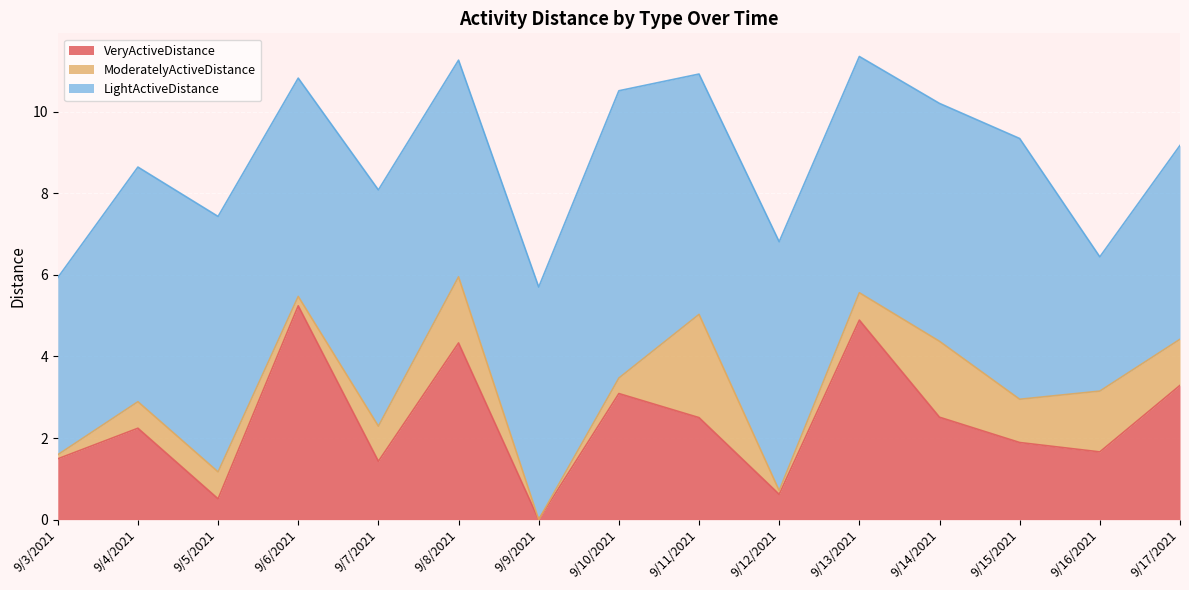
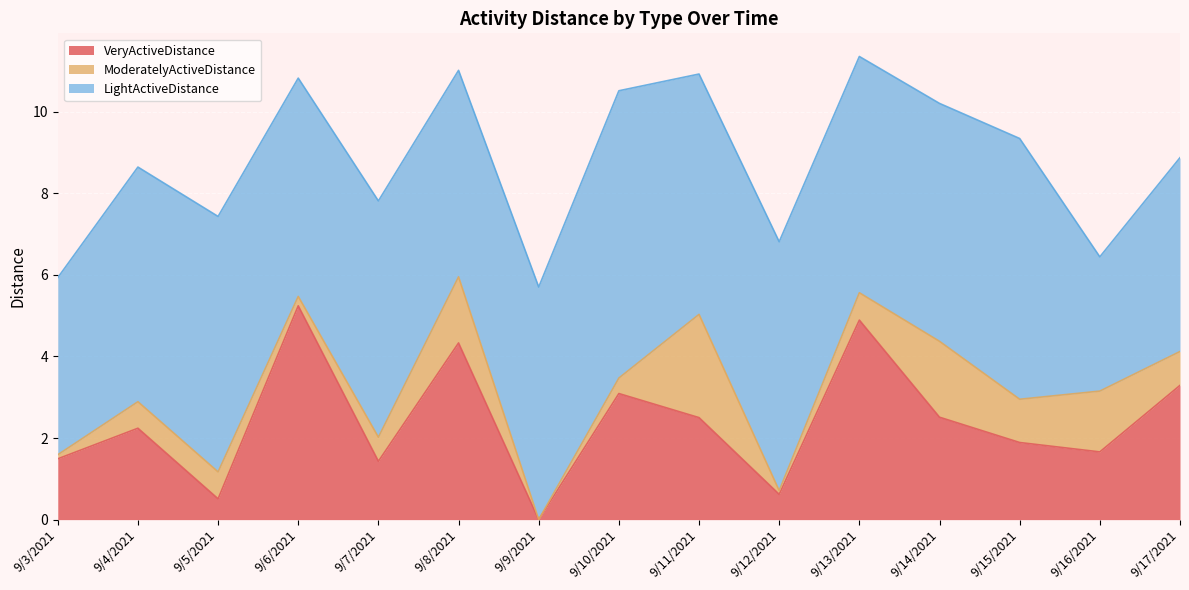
  {
    "VeryActiveDistance": {
      "9/3/2021": 1.5,
      "9/4/2021": 2.2,
      "9/5/2021": 0.5,
      "9/6/2021": 5.2,
      "9/7/2021": 1.4,
      "9/8/2021": 4.3,
      "9/10/2021": 3.1,
      "9/11/2021": 2.5,
      "9/12/2021": 0.6,
      "9/13/2021": 4.9,
      "9/14/2021": 2.5,
      "9/15/2021": 1.9,
      "9/16/2021": 1.7,
      "9/17/2021": 3.3
    },
    "ModeratelyActiveDistance": {
      "9/3/2021": 0.1,
      "9/4/2021": 0.6,
      "9/5/2021": 0.7,
      "9/6/2021": 0.2,
-     "9/7/2021": 0.9,
+     "9/7/2021": 0.6,
      "9/8/2021": 1.6,
      "9/10/2021": 0.4,
      "9/11/2021": 2.5,
      "9/12/2021": 0.1,
      "9/13/2021": 0.7,
      "9/14/2021": 1.9,
      "9/15/2021": 1.1,
      "9/16/2021": 1.5,
-     "9/17/2021": 1.1
+     "9/17/2021": 0.8
    },
    "LightActiveDistance": {
      "9/3/2021": 4.3,
      "9/4/2021": 5.8,
      "9/5/2021": 6.3,
      "9/6/2021": 5.4,
      "9/7/2021": 5.8,
-     "9/8/2021": 5.3,
+     "9/8/2021": 5.1,
      "9/9/2021": 5.7,
      "9/10/2021": 7.0,
      "9/11/2021": 5.9,
      "9/12/2021": 6.1,
      "9/13/2021": 5.8,
      "9/14/2021": 5.8,
      "9/15/2021": 6.4,
      "9/16/2021": 3.3,
      "9/17/2021": 4.8
    }
  }
